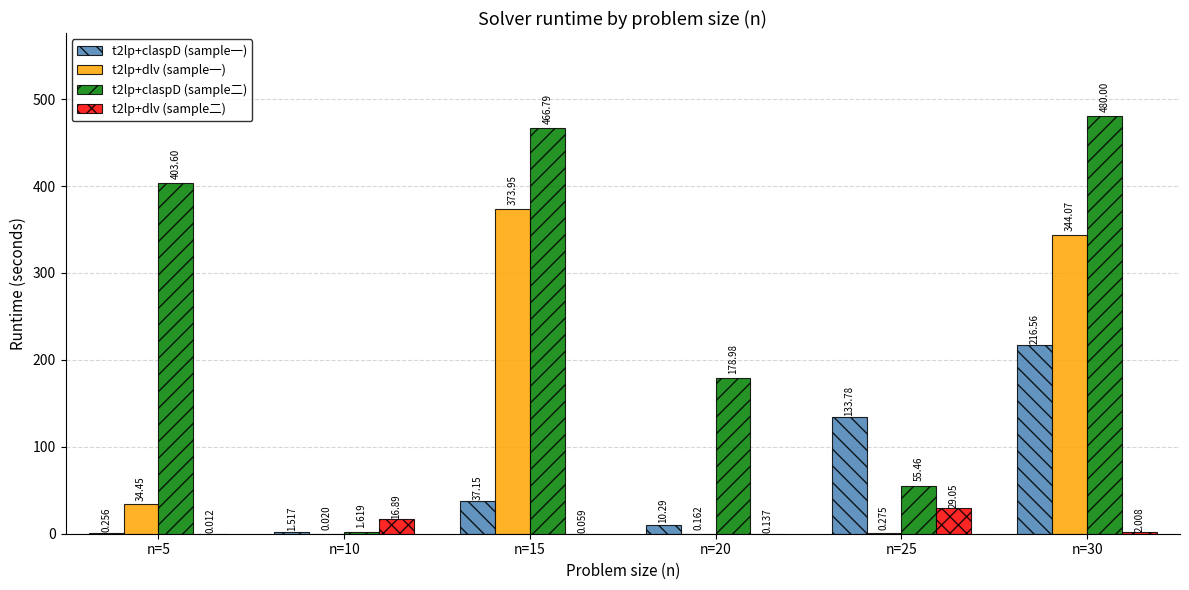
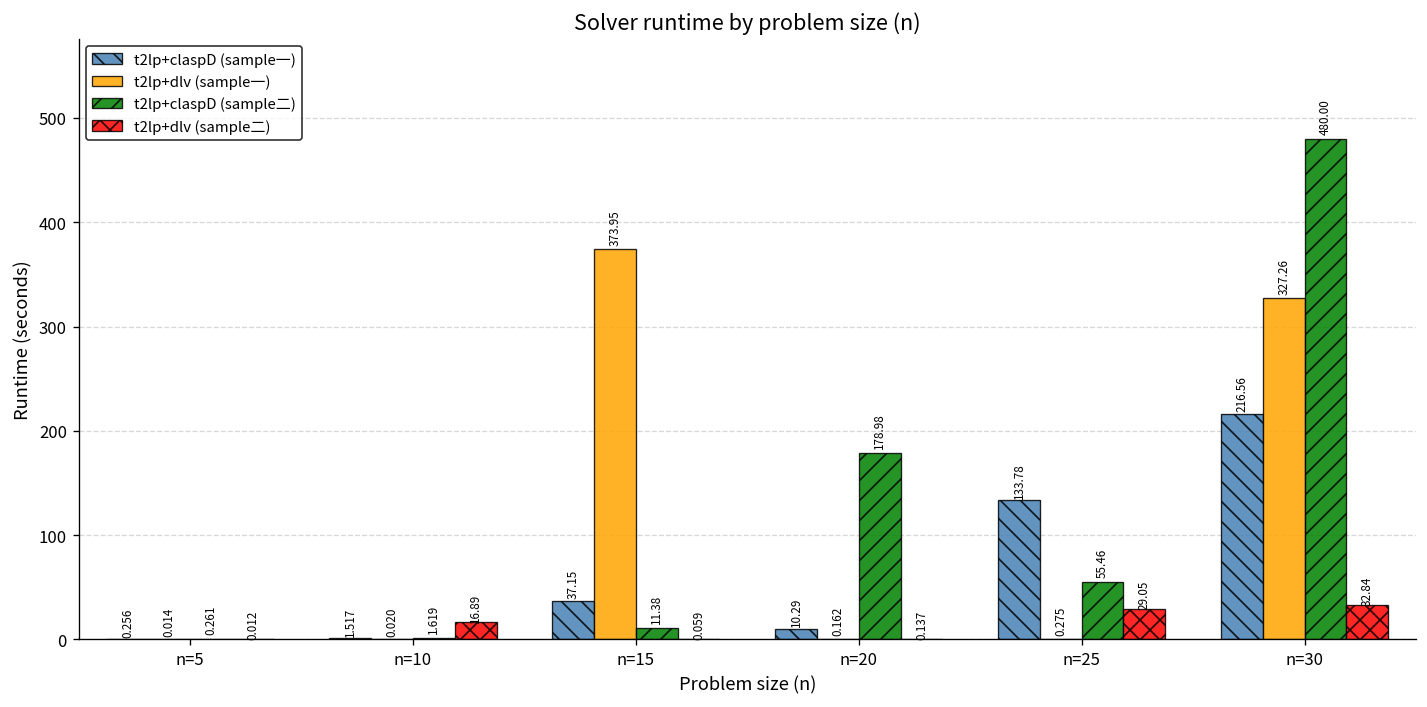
  {
    "t2lp+claspD (sample一)": {
      "n=5": 0.256,
      "n=10": 1.517,
      "n=15": 37.15,
      "n=20": 10.29,
      "n=25": 133.78,
      "n=30": 216.56
    },
    "t2lp+dlv (sample一)": {
-     "n=5": 34.45,
+     "n=5": 0.014,
      "n=10": 0.020,
      "n=15": 373.95,
      "n=20": 0.162,
      "n=25": 0.275,
-     "n=30": 344.07
+     "n=30": 327.26
    },
    "t2lp+claspD (sample二)": {
-     "n=5": 403.60,
+     "n=5": 0.261,
      "n=10": 1.619,
-     "n=15": 466.79,
+     "n=15": 11.38,
      "n=20": 178.98,
      "n=25": 55.46,
      "n=30": 480.00
    },
    "t2lp+dlv (sample二)": {
      "n=5": 0.012,
      "n=10": 16.89,
      "n=15": 0.059,
      "n=20": 0.137,
      "n=25": 29.05,
-     "n=30": 2.008
+     "n=30": 32.84
    }
  }
